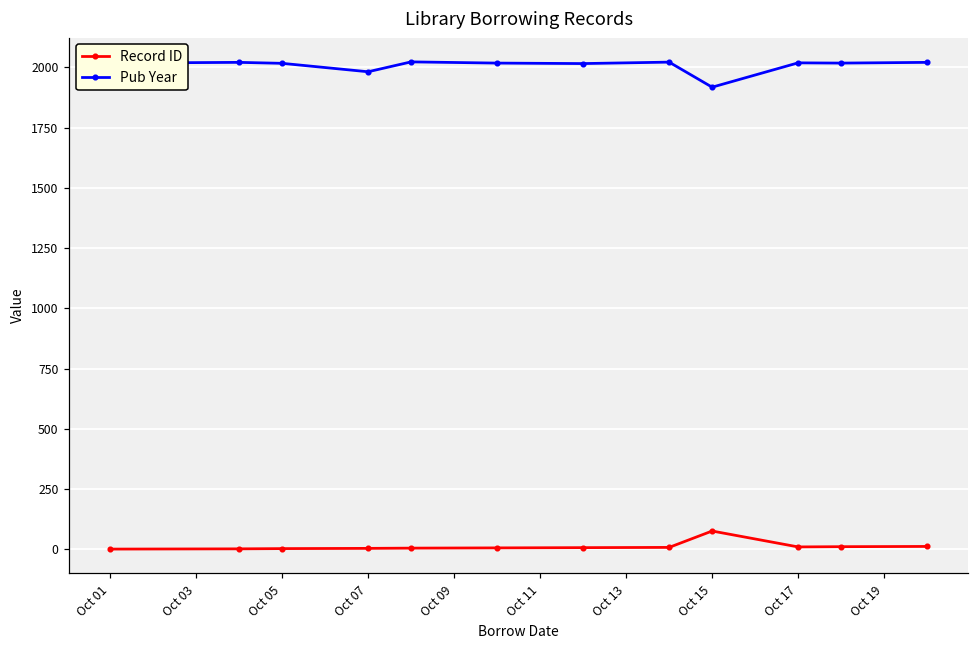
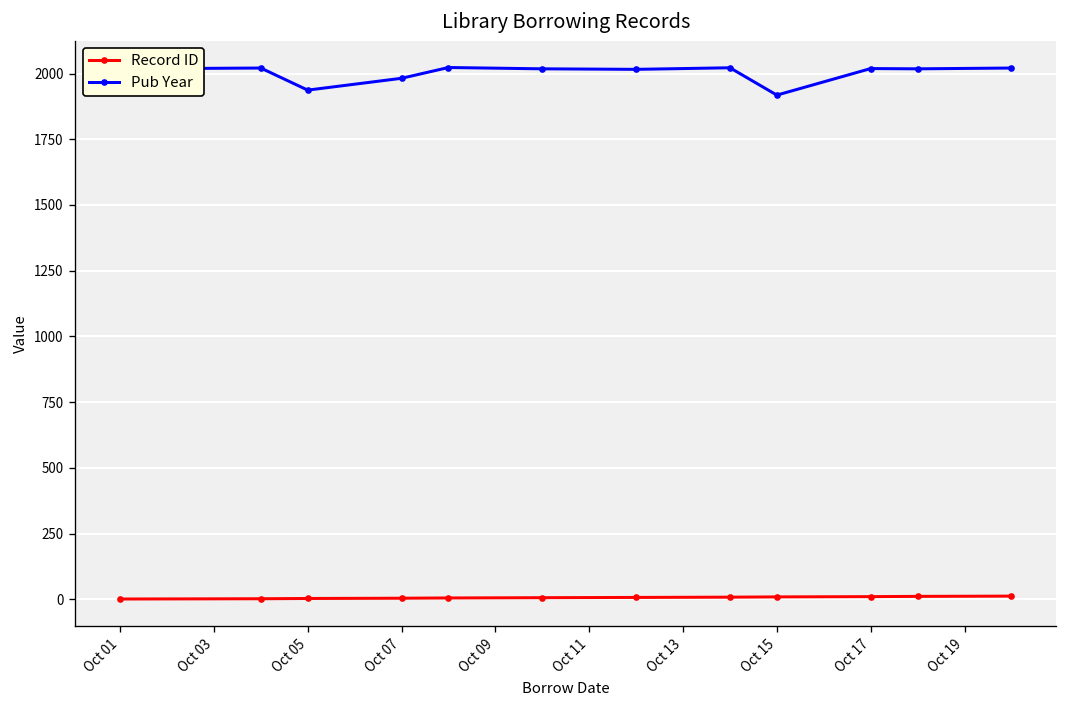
  {
    "Record ID": {
      "Oct 01": 0,
      "Oct 05": 0,
      "Oct 07": 0,
-     "Oct 15": 80,
+     "Oct 15": 10,
      "Oct 17": 10
    },
    "Pub Year": {
-     "Oct 05": 2020,
+     "Oct 05": 1940,
      "Oct 07": 1980,
      "Oct 15": 1920,
      "Oct 17": 2020
    }
  }
